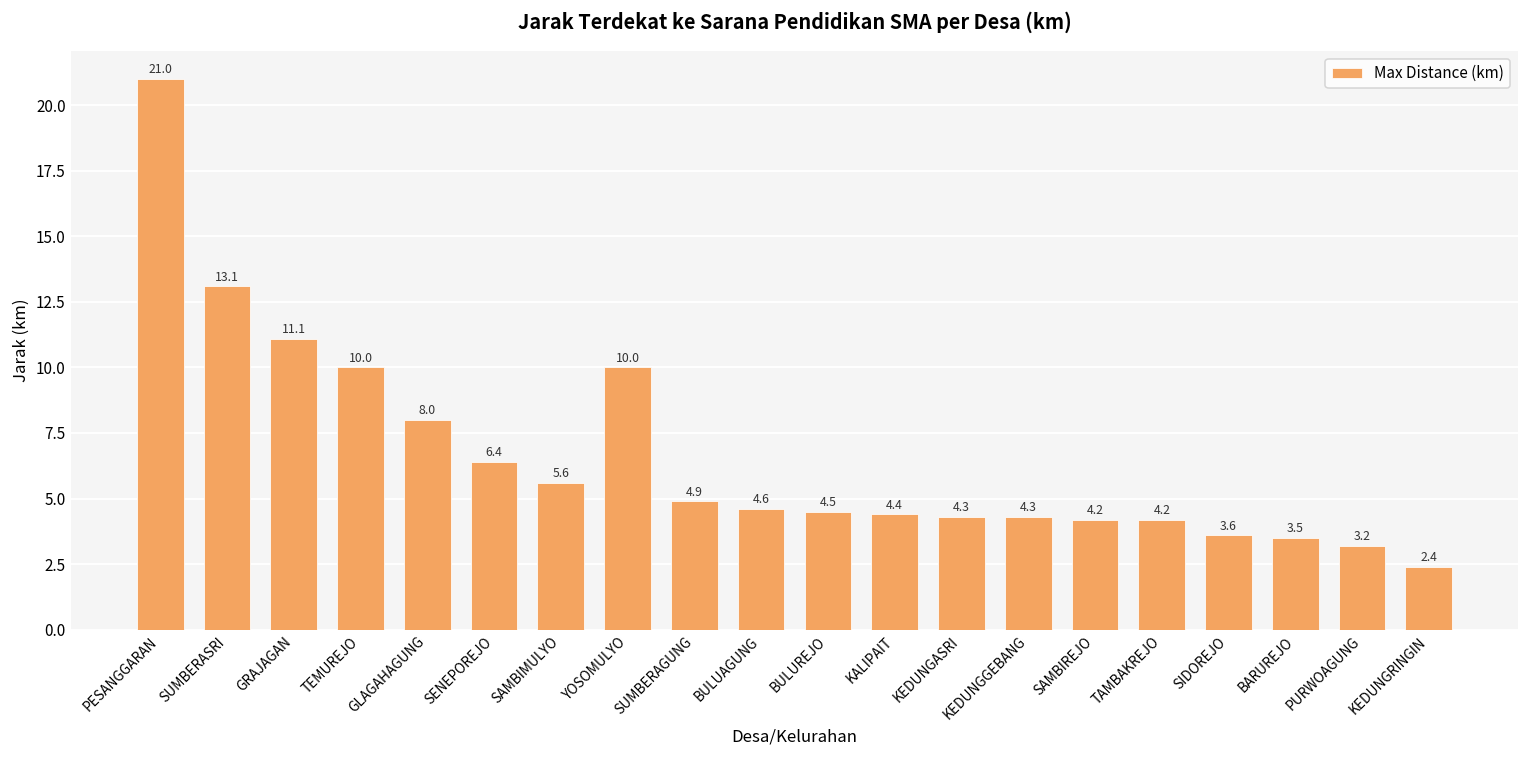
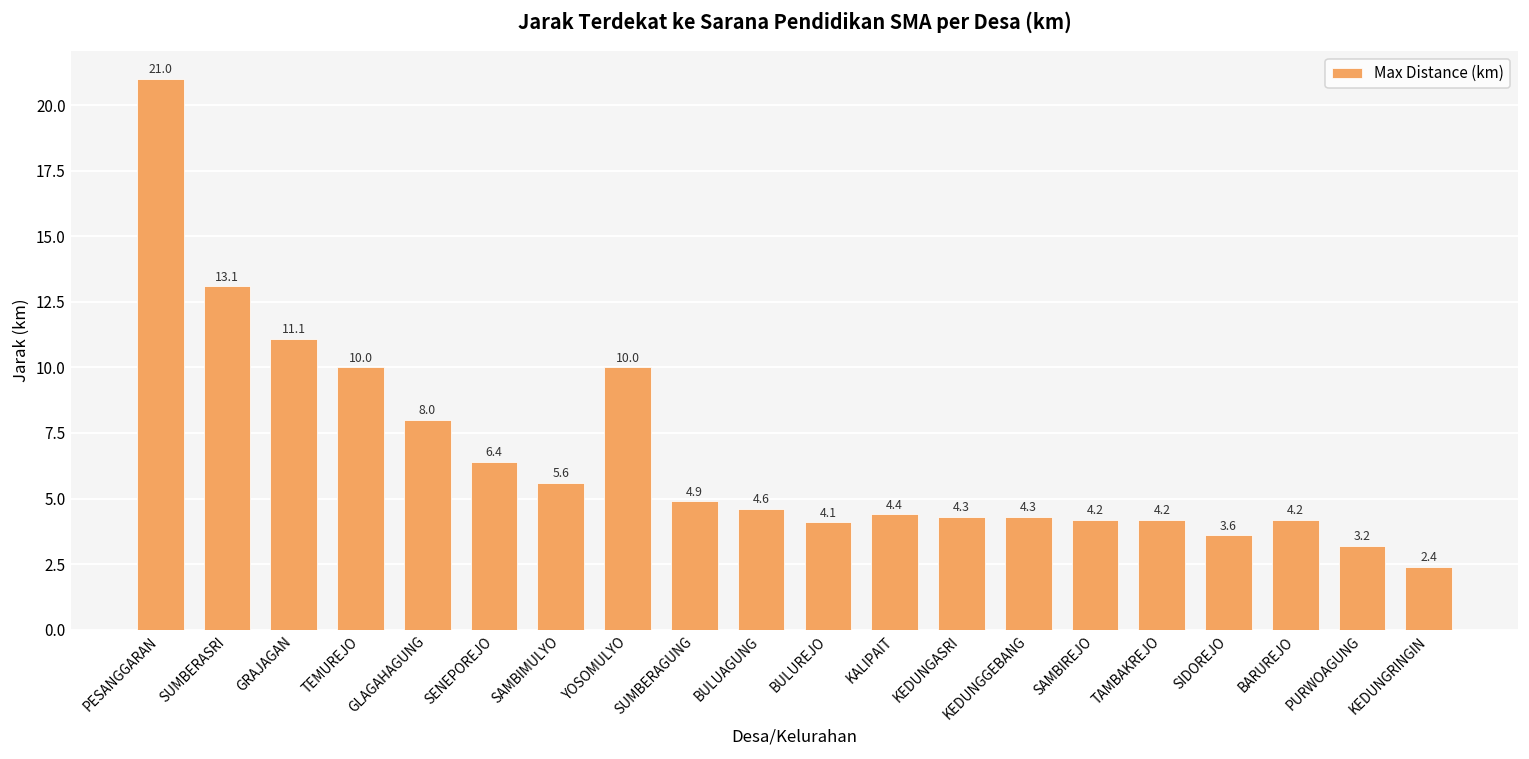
  {
    "PESANGGARAN": 21.0,
    "SUMBERASRI": 13.1,
    "GRAJAGAN": 11.1,
    "TEMUREJO": 10.0,
    "GLAGAHAGUNG": 8.0,
    "SENEPOREJO": 6.4,
    "SAMBIMULYO": 5.6,
    "YOSOMULYO": 10.0,
    "SUMBERAGUNG": 4.9,
    "BULUAGUNG": 4.6,
-   "BULUREJO": 4.5,
+   "BULUREJO": 4.1,
    "KALIPAIT": 4.4,
    "KEDUNGASRI": 4.3,
    "KEDUNGGEBANG": 4.3,
    "SAMBIREJO": 4.2,
    "TAMBAKREJO": 4.2,
    "SIDOREJO": 3.6,
-   "BARUREJO": 3.5,
+   "BARUREJO": 4.2,
    "PURWOAGUNG": 3.2,
    "KEDUNGRINGIN": 2.4
  }
